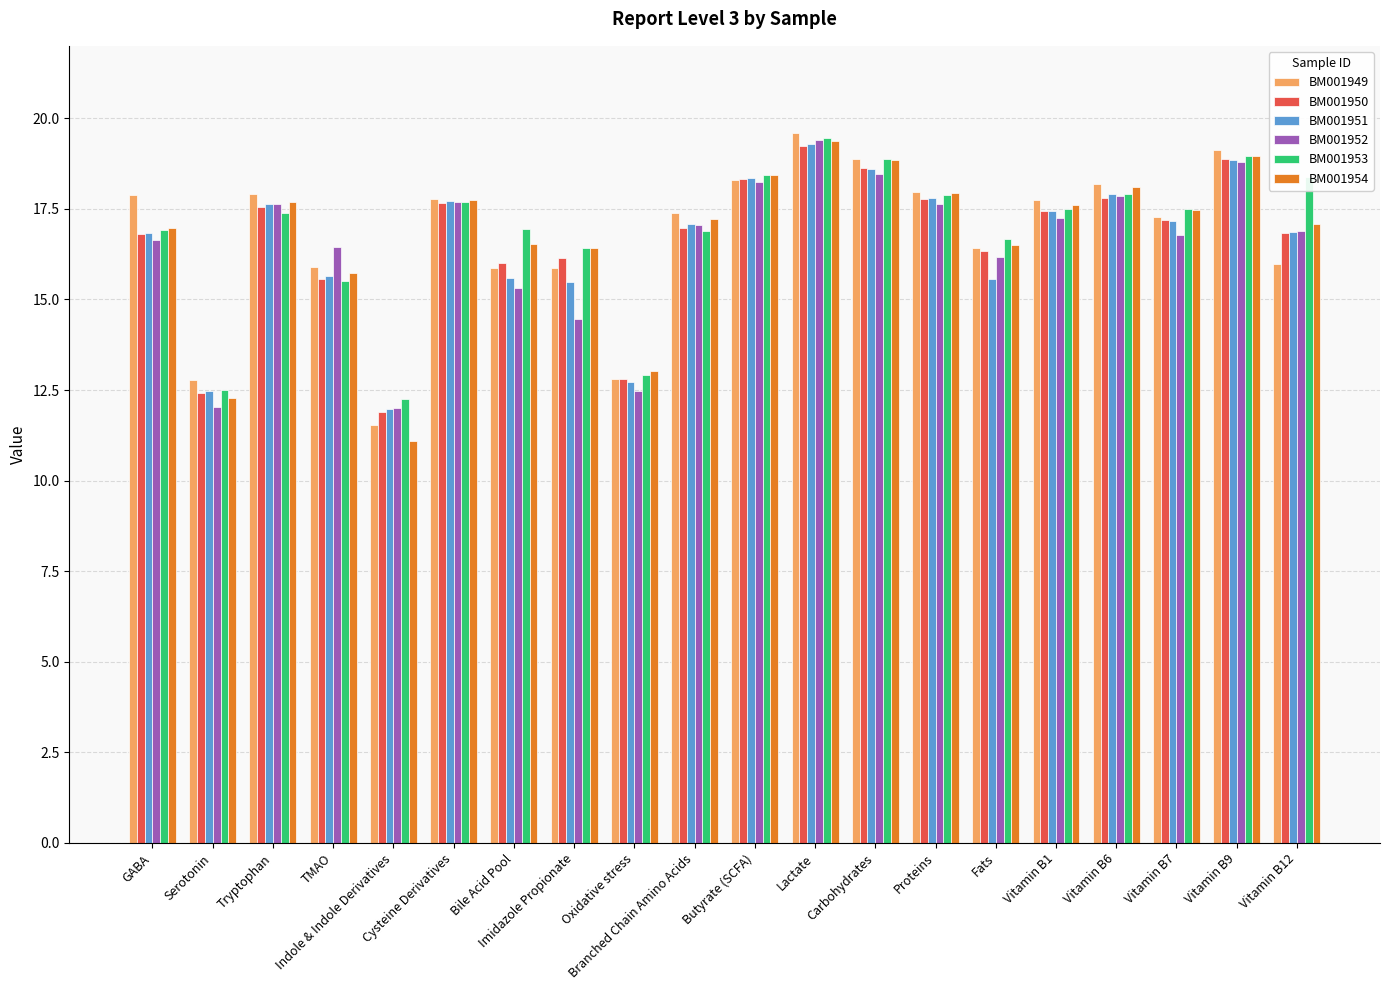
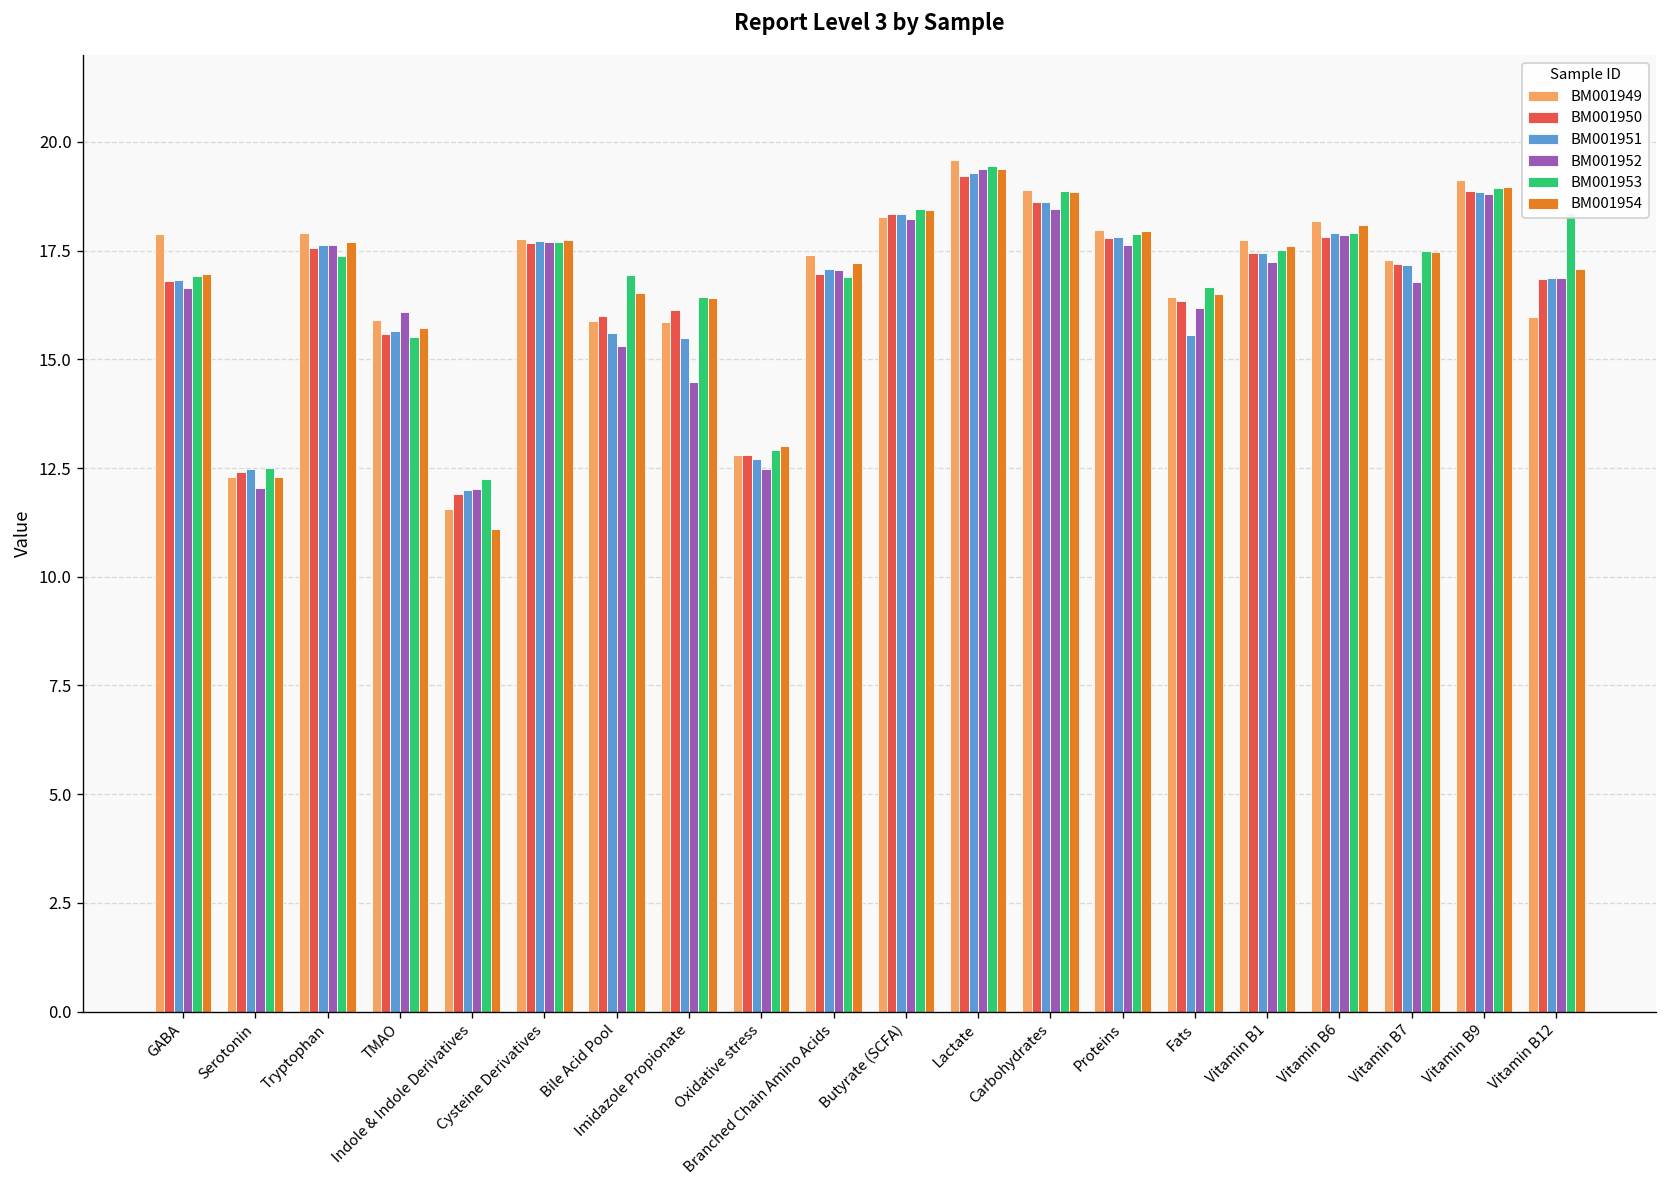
  {
    "BM001949": {
      "GABA": 17.9,
-     "Serotonin": 12.8,
+     "Serotonin": 12.3,
      "Tryptophan": 17.9,
      "TMAO": 15.9,
      "Indole & Indole Derivatives": 11.5,
      "Cysteine Derivatives": 17.8,
      "Bile Acid Pool": 15.9,
      "Imidazole Propionate": 15.9,
      "Oxidative stress": 12.8,
      "Branched Chain Amino Acids": 17.4,
      "Butyrate (SCFA)": 18.3,
      "Lactate": 19.6,
      "Carbohydrates": 18.9,
      "Proteins": 18.0,
      "Fats": 16.4,
      "Vitamin B1": 17.7,
      "Vitamin B6": 18.2,
      "Vitamin B7": 17.3,
      "Vitamin B9": 19.1,
      "Vitamin B12": 16.0
    },
    "BM001951": {
      "GABA": 16.8,
      "Serotonin": 12.5,
      "Tryptophan": 17.6,
      "TMAO": 15.7,
      "Indole & Indole Derivatives": 12.0,
      "Cysteine Derivatives": 17.7,
      "Bile Acid Pool": 15.6,
      "Imidazole Propionate": 15.5,
      "Oxidative stress": 12.7,
      "Branched Chain Amino Acids": 17.1,
      "Butyrate (SCFA)": 18.3,
      "Lactate": 19.3,
      "Carbohydrates": 18.6,
      "Proteins": 17.8,
      "Fats": 15.6,
      "Vitamin B1": 17.5,
      "Vitamin B6": 17.9,
      "Vitamin B7": 17.2,
      "Vitamin B9": 18.8,
      "Vitamin B12": 16.9
    },
    "BM001952": {
      "GABA": 16.7,
      "Serotonin": 12.0,
      "Tryptophan": 17.6,
-     "TMAO": 16.4,
+     "TMAO": 16.1,
      "Indole & Indole Derivatives": 12.0,
      "Cysteine Derivatives": 17.7,
      "Bile Acid Pool": 15.3,
      "Imidazole Propionate": 14.5,
      "Oxidative stress": 12.5,
      "Branched Chain Amino Acids": 17.1,
      "Butyrate (SCFA)": 18.2,
      "Lactate": 19.4,
      "Carbohydrates": 18.5,
      "Proteins": 17.6,
      "Fats": 16.2,
      "Vitamin B1": 17.2,
      "Vitamin B6": 17.9,
      "Vitamin B7": 16.8,
      "Vitamin B9": 18.8,
      "Vitamin B12": 16.9
    },
    "BM001953": {
      "GABA": 16.9,
      "Serotonin": 12.5,
      "Tryptophan": 17.4,
      "TMAO": 15.5,
      "Indole & Indole Derivatives": 12.2,
      "Cysteine Derivatives": 17.7,
      "Bile Acid Pool": 16.9,
      "Imidazole Propionate": 16.4,
      "Oxidative stress": 12.9,
      "Branched Chain Amino Acids": 16.9,
      "Butyrate (SCFA)": 18.4,
      "Lactate": 19.4,
      "Carbohydrates": 18.9,
      "Proteins": 17.9,
      "Fats": 16.7,
      "Vitamin B1": 17.5,
      "Vitamin B6": 17.9,
      "Vitamin B7": 17.5,
      "Vitamin B9": 19.0
    }
  }
